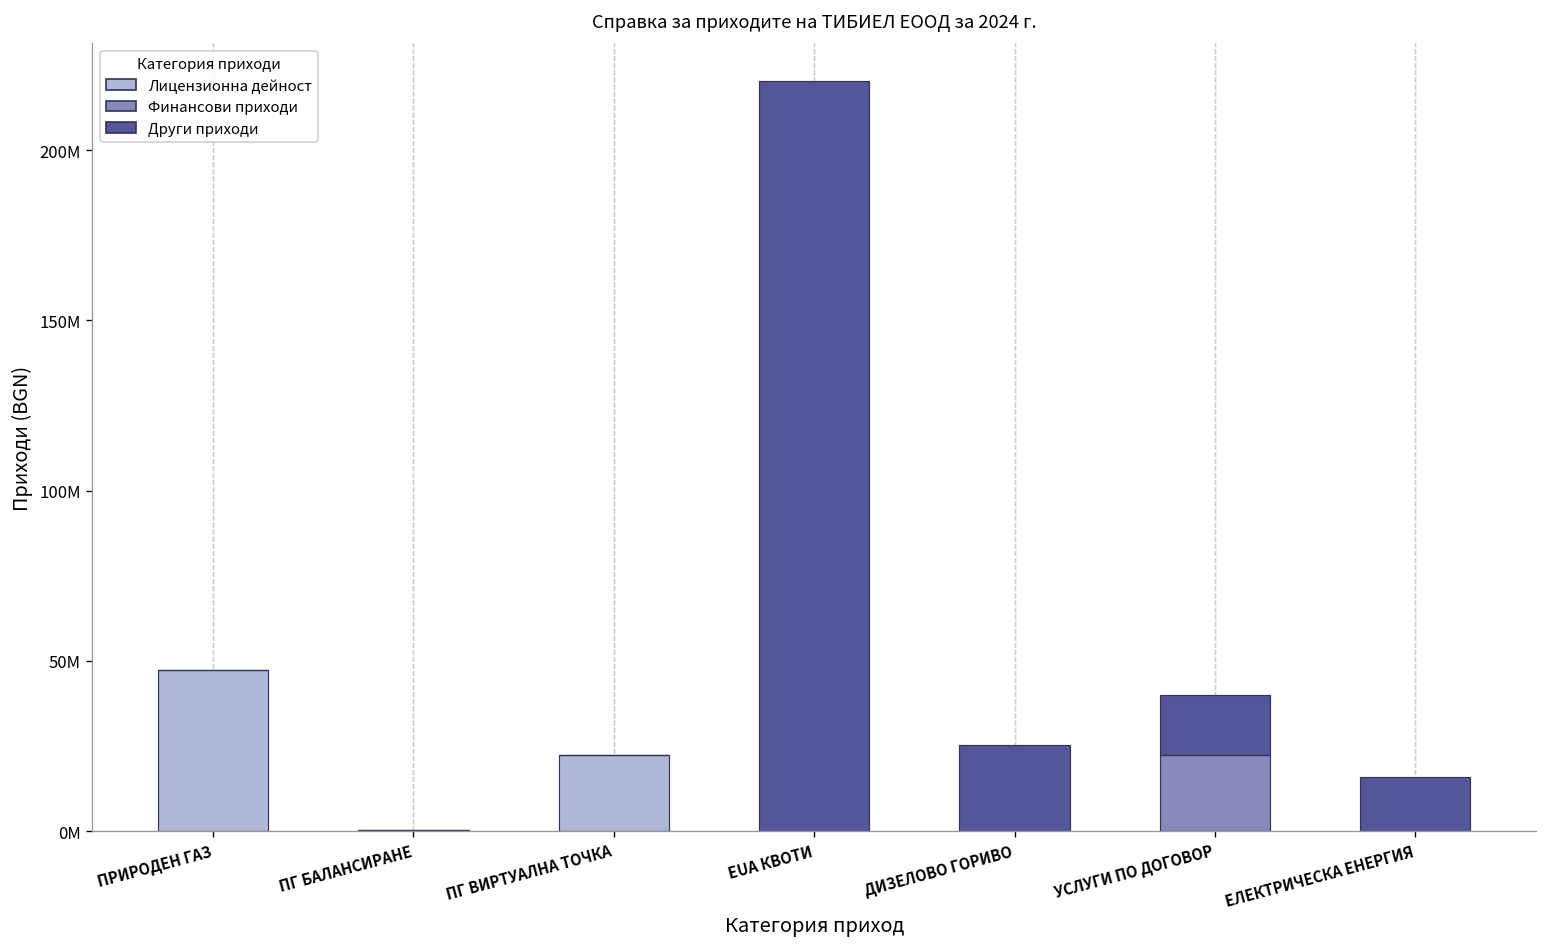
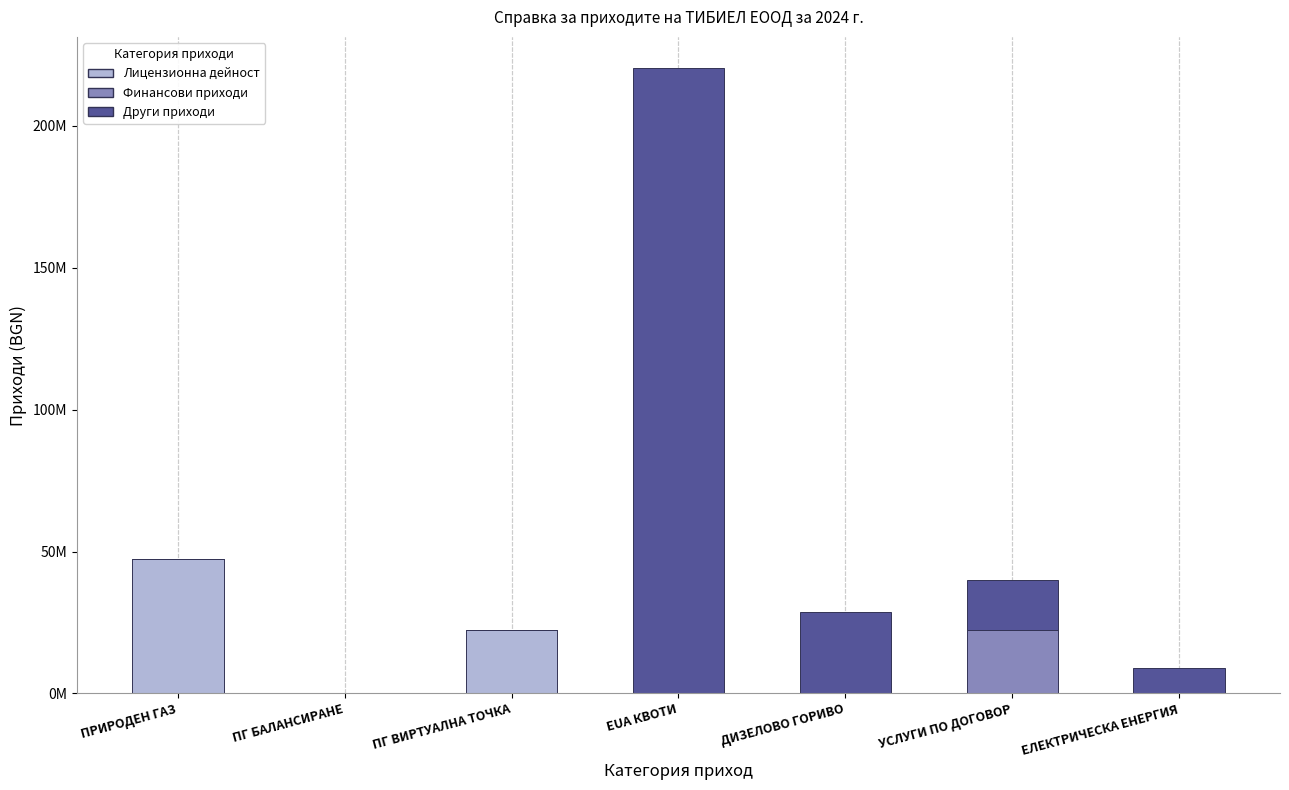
  {
    "Лицензионна дейност": {
      "ПРИРОДЕН ГАЗ": 47000000,
      "ПГ ВИРТУАЛНА ТОЧКА": 22000000,
      "EUA КВОТИ": 0,
      "ДИЗЕЛОВО ГОРИВО": 0,
      "УСЛУГИ ПО ДОГОВОР": 0,
      "ЕЛЕКТРИЧЕСКА ЕНЕРГИЯ": 0
    },
    "Други приходи": {
      "ПРИРОДЕН ГАЗ": 0,
      "ПГ БАЛАНСИРАНЕ": 0,
      "ПГ ВИРТУАЛНА ТОЧКА": 0,
      "EUA КВОТИ": 220000000,
-     "ДИЗЕЛОВО ГОРИВО": 25000000,
+     "ДИЗЕЛОВО ГОРИВО": 29000000,
      "УСЛУГИ ПО ДОГОВОР": 18000000,
-     "ЕЛЕКТРИЧЕСКА ЕНЕРГИЯ": 16000000
+     "ЕЛЕКТРИЧЕСКА ЕНЕРГИЯ": 9000000
    }
  }
